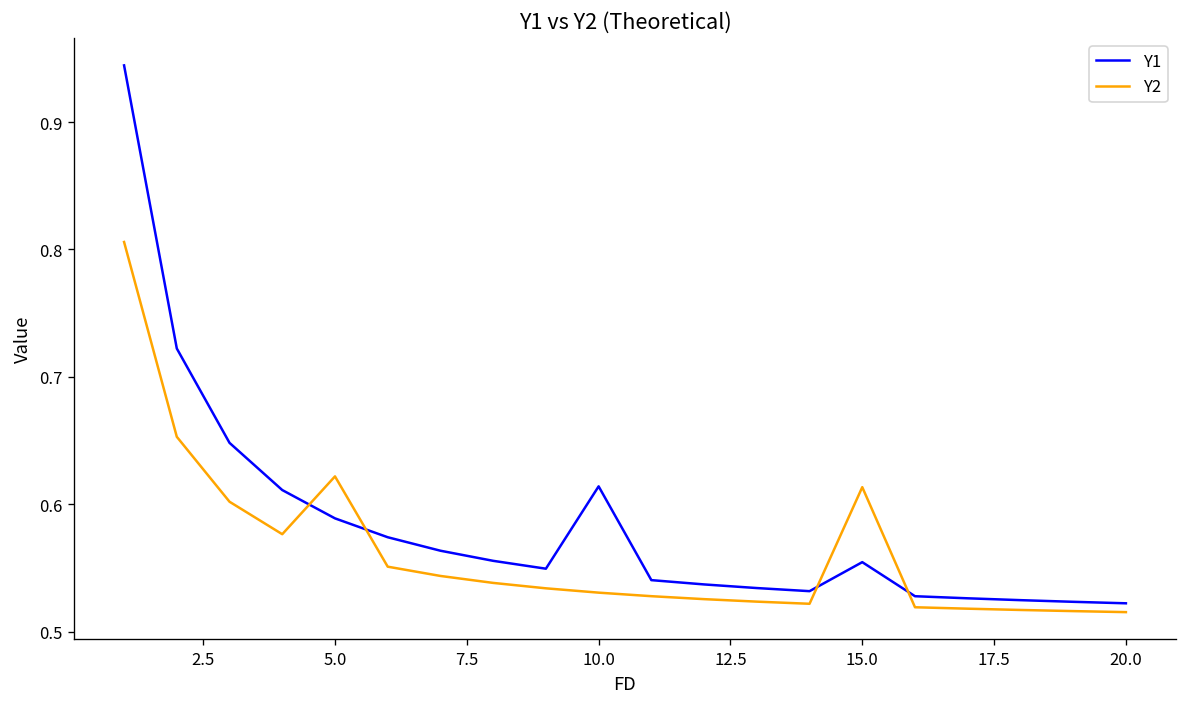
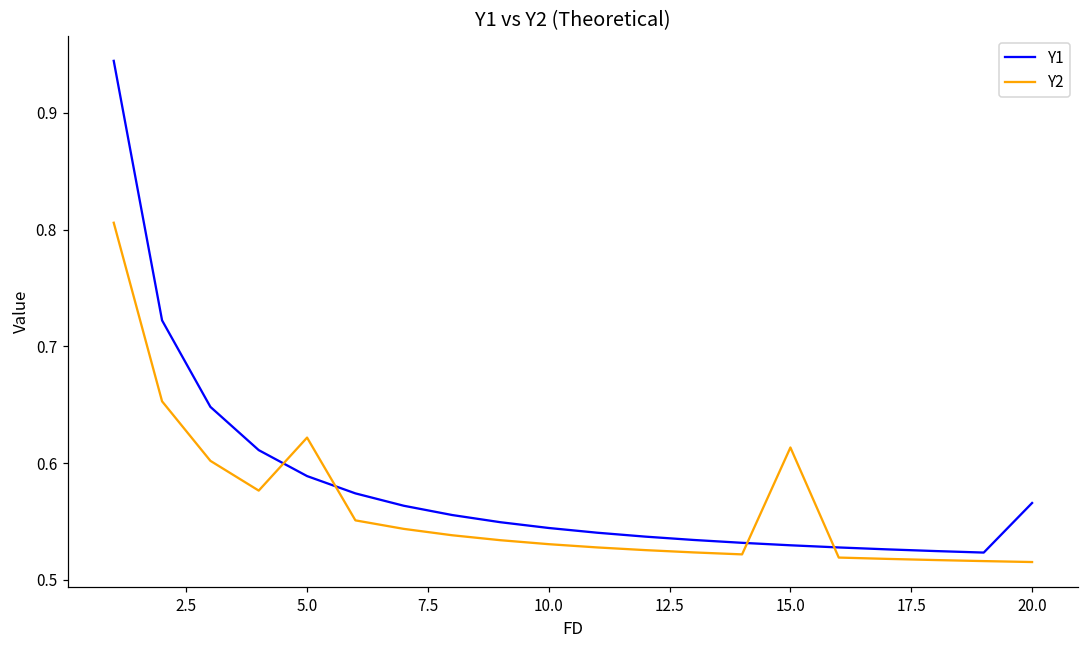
  {
    "Y1": {
      "5.0": 0.589,
-     "10.0": 0.614,
-     "15.0": 0.555,
-     "20.0": 0.522
+     "10.0": 0.544,
+     "15.0": 0.530,
+     "20.0": 0.566
    },
    "Y2": {
      "5.0": 0.622,
      "10.0": 0.531,
      "15.0": 0.613,
      "20.0": 0.515
    }
  }
